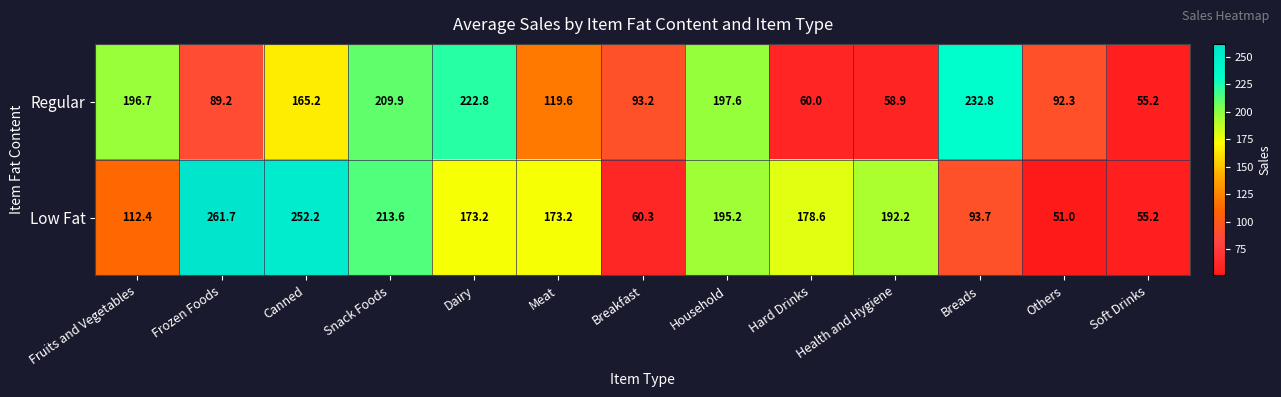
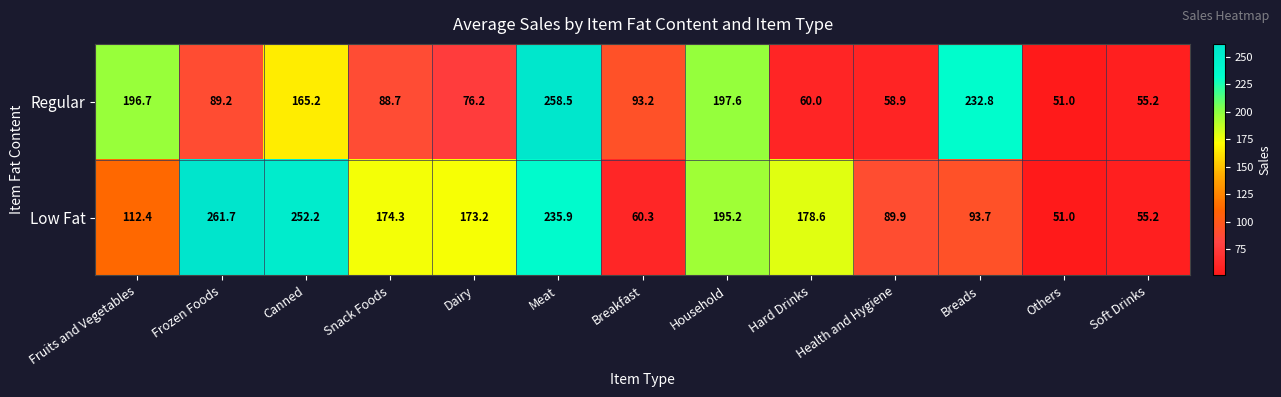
  {
    "Regular": {
      "Fruits and Vegetables": 196.7,
      "Frozen Foods": 89.2,
      "Canned": 165.2,
-     "Snack Foods": 209.9,
-     "Dairy": 222.8,
-     "Meat": 119.6,
+     "Snack Foods": 88.7,
+     "Dairy": 76.2,
+     "Meat": 258.5,
      "Breakfast": 93.2,
      "Household": 197.6,
      "Hard Drinks": 60.0,
      "Health and Hygiene": 58.9,
      "Breads": 232.8,
-     "Others": 92.3,
+     "Others": 51.0,
      "Soft Drinks": 55.2
    },
    "Low Fat": {
      "Fruits and Vegetables": 112.4,
      "Frozen Foods": 261.7,
      "Canned": 252.2,
-     "Snack Foods": 213.6,
+     "Snack Foods": 174.3,
      "Dairy": 173.2,
-     "Meat": 173.2,
+     "Meat": 235.9,
      "Breakfast": 60.3,
      "Household": 195.2,
      "Hard Drinks": 178.6,
-     "Health and Hygiene": 192.2,
+     "Health and Hygiene": 89.9,
      "Breads": 93.7,
      "Others": 51.0,
      "Soft Drinks": 55.2
    }
  }
